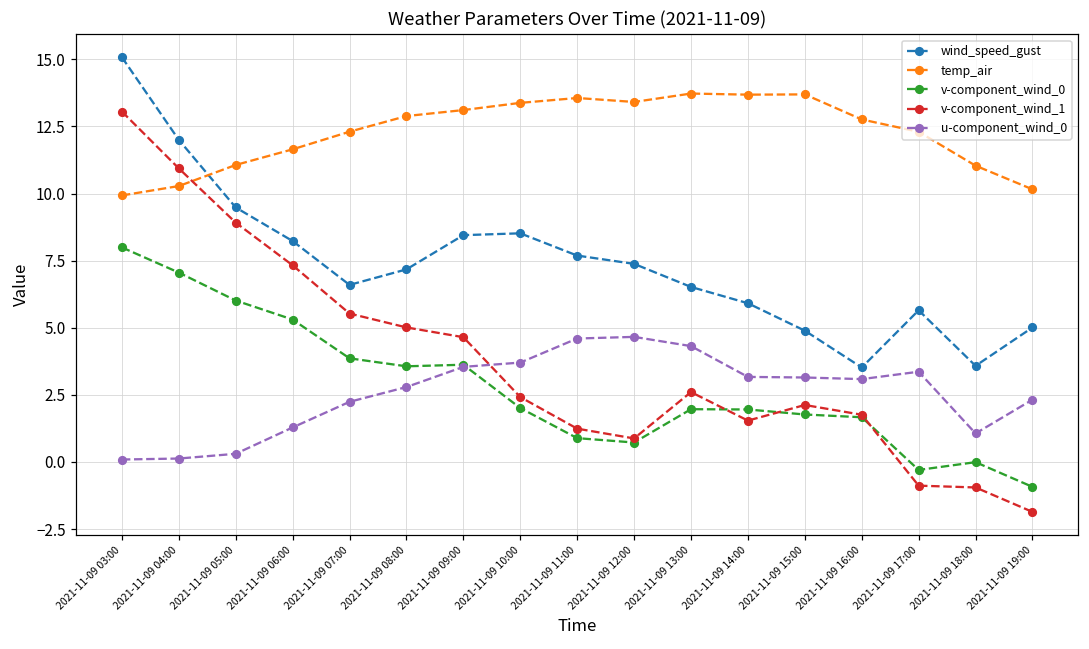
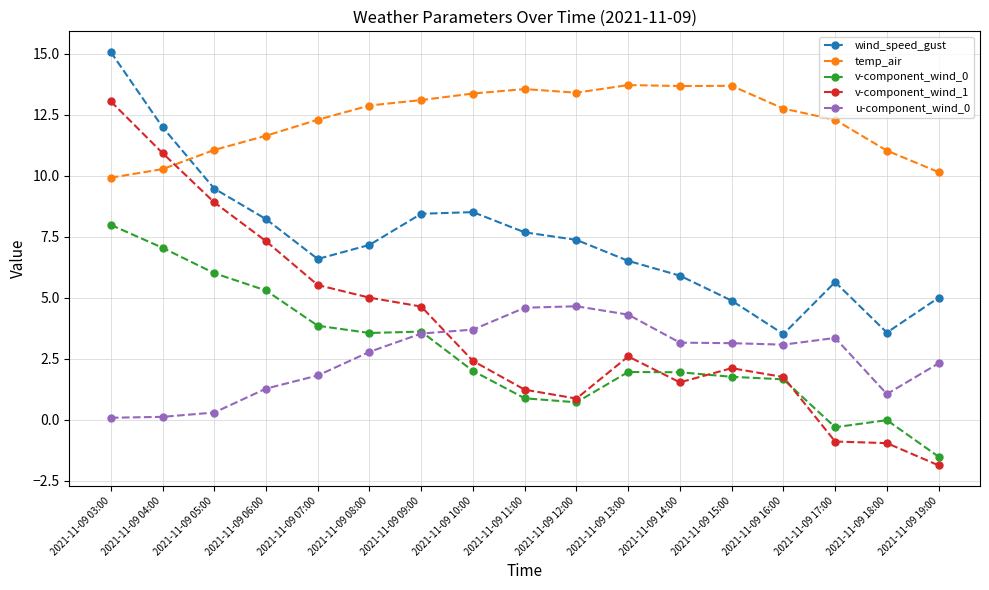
  {
    "wind_speed_gust": {
      "2021-11-09 03:00": 15.1,
      "2021-11-09 04:00": 12.0,
      "2021-11-09 05:00": 9.5,
      "2021-11-09 06:00": 8.2,
      "2021-11-09 07:00": 6.6,
      "2021-11-09 08:00": 7.2,
      "2021-11-09 09:00": 8.5,
      "2021-11-09 10:00": 8.5,
      "2021-11-09 11:00": 7.7,
      "2021-11-09 12:00": 7.4,
      "2021-11-09 13:00": 6.5,
      "2021-11-09 14:00": 5.9,
      "2021-11-09 15:00": 4.9,
      "2021-11-09 16:00": 3.5,
      "2021-11-09 17:00": 5.7,
      "2021-11-09 18:00": 3.6,
      "2021-11-09 19:00": 5.0
    },
    "temp_air": {
      "2021-11-09 03:00": 9.9,
      "2021-11-09 04:00": 10.3,
      "2021-11-09 05:00": 11.1,
      "2021-11-09 06:00": 11.6,
      "2021-11-09 07:00": 12.3,
      "2021-11-09 08:00": 12.9,
      "2021-11-09 09:00": 13.1,
      "2021-11-09 10:00": 13.4,
      "2021-11-09 11:00": 13.6,
      "2021-11-09 12:00": 13.4,
      "2021-11-09 13:00": 13.7,
      "2021-11-09 14:00": 13.7,
      "2021-11-09 15:00": 13.7,
      "2021-11-09 16:00": 12.8,
      "2021-11-09 17:00": 12.3,
      "2021-11-09 18:00": 11.0,
      "2021-11-09 19:00": 10.2
    },
    "v-component_wind_0": {
      "2021-11-09 03:00": 8.0,
      "2021-11-09 04:00": 7.1,
      "2021-11-09 05:00": 6.0,
      "2021-11-09 06:00": 5.3,
      "2021-11-09 07:00": 3.9,
      "2021-11-09 08:00": 3.6,
      "2021-11-09 10:00": 2.0,
      "2021-11-09 11:00": 0.9,
      "2021-11-09 12:00": 0.7,
      "2021-11-09 13:00": 2.0,
      "2021-11-09 14:00": 2.0,
      "2021-11-09 15:00": 1.8,
      "2021-11-09 17:00": -0.3,
      "2021-11-09 18:00": 0.0,
-     "2021-11-09 19:00": -0.9
+     "2021-11-09 19:00": -1.5
    },
    "v-component_wind_1": {
      "2021-11-09 03:00": 13.1,
      "2021-11-09 04:00": 10.9,
      "2021-11-09 05:00": 8.9,
      "2021-11-09 06:00": 7.3,
      "2021-11-09 07:00": 5.5,
      "2021-11-09 08:00": 5.0,
      "2021-11-09 09:00": 4.6,
      "2021-11-09 10:00": 2.4,
      "2021-11-09 11:00": 1.2,
      "2021-11-09 12:00": 0.9,
      "2021-11-09 13:00": 2.6,
      "2021-11-09 14:00": 1.5,
      "2021-11-09 15:00": 2.1,
      "2021-11-09 17:00": -0.9,
      "2021-11-09 18:00": -0.9,
      "2021-11-09 19:00": -1.9
    },
    "u-component_wind_0": {
      "2021-11-09 03:00": 0.1,
      "2021-11-09 04:00": 0.1,
      "2021-11-09 05:00": 0.3,
      "2021-11-09 06:00": 1.3,
-     "2021-11-09 07:00": 2.2,
+     "2021-11-09 07:00": 1.8,
      "2021-11-09 08:00": 2.8,
      "2021-11-09 10:00": 3.7,
      "2021-11-09 11:00": 4.6,
      "2021-11-09 12:00": 4.7,
      "2021-11-09 13:00": 4.3,
      "2021-11-09 14:00": 3.2,
      "2021-11-09 15:00": 3.1,
      "2021-11-09 16:00": 3.1,
      "2021-11-09 17:00": 3.4,
      "2021-11-09 18:00": 1.1,
      "2021-11-09 19:00": 2.3
    }
  }
